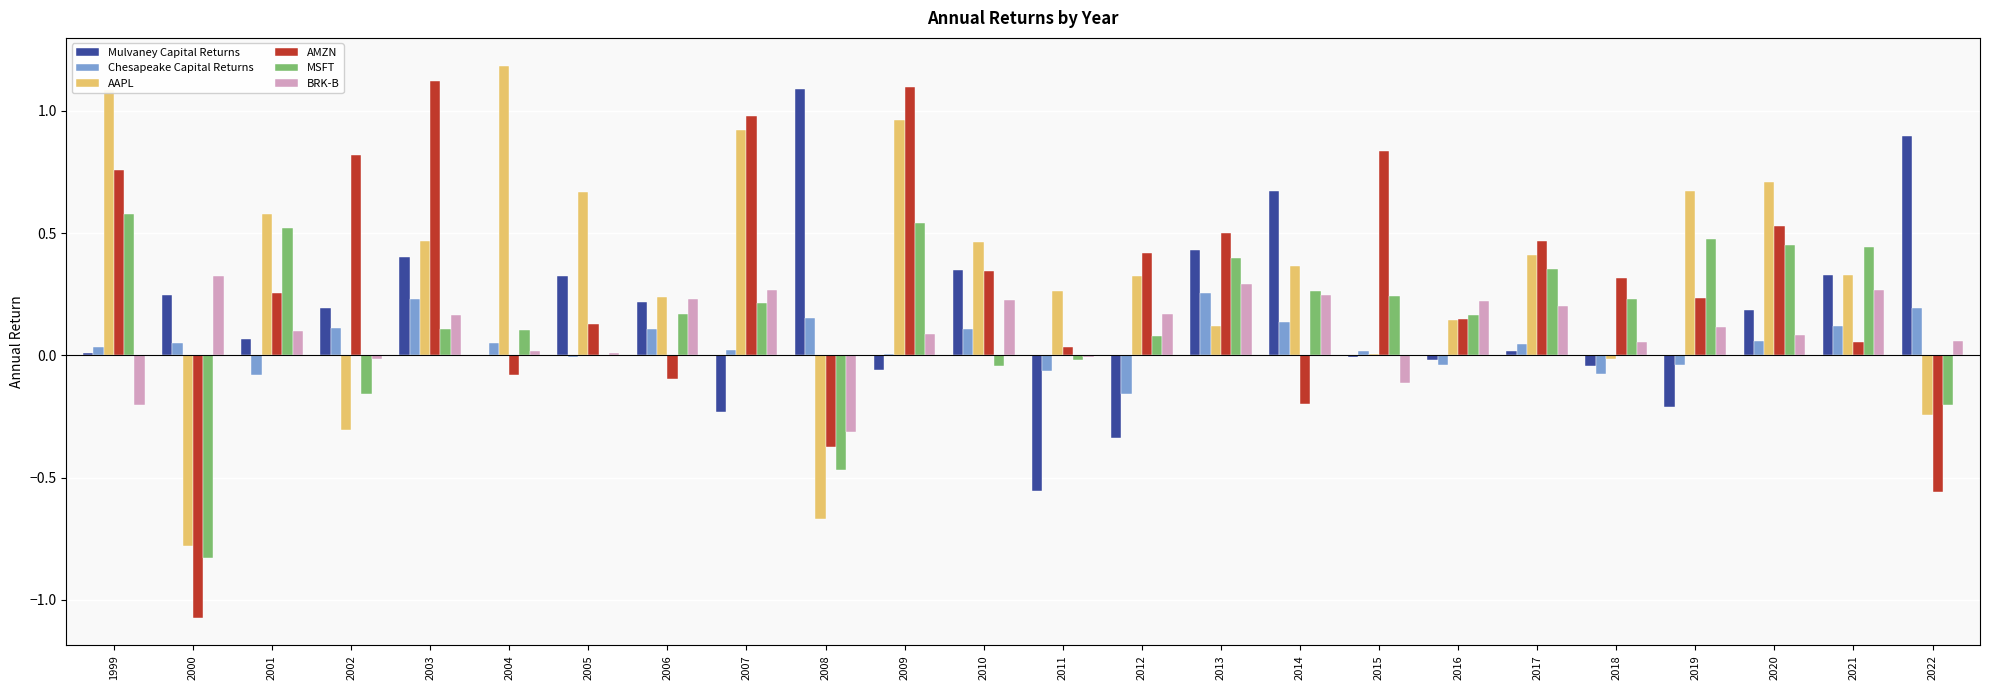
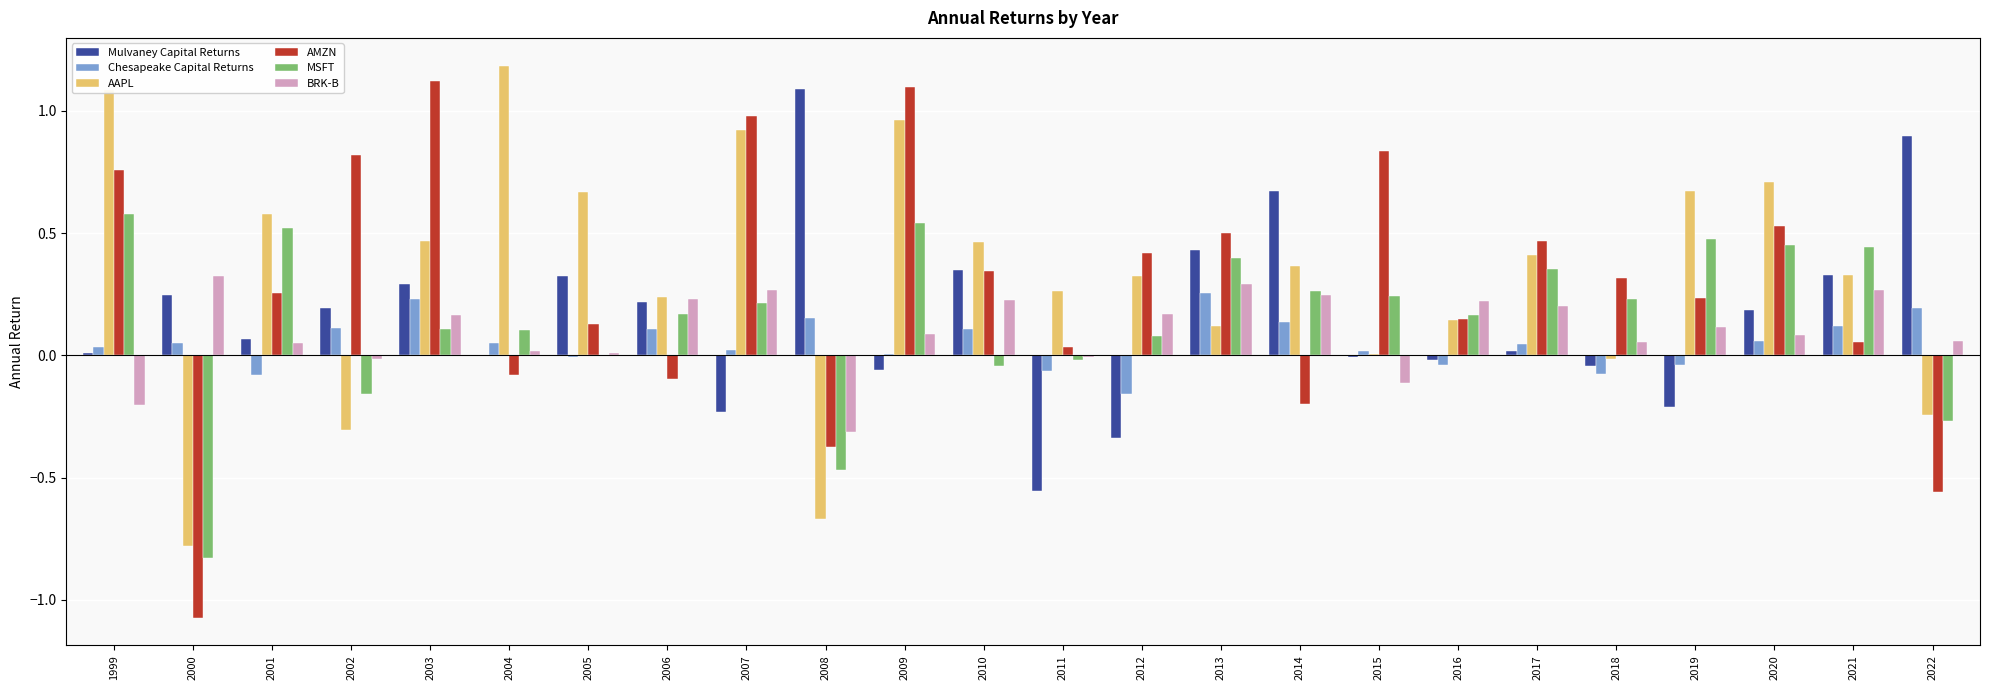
  {
    "Mulvaney Capital Returns": {
      "1999": 0.01,
      "2000": 0.25,
      "2001": 0.07,
      "2002": 0.19,
-     "2003": 0.40,
+     "2003": 0.29,
      "2005": 0.32,
      "2006": 0.22,
      "2007": -0.23,
      "2008": 1.09,
      "2009": -0.06,
      "2010": 0.35,
      "2011": -0.56,
      "2012": -0.34,
      "2013": 0.43,
      "2014": 0.67,
      "2016": -0.02,
      "2017": 0.02,
      "2018": -0.04,
      "2019": -0.21,
      "2020": 0.19,
      "2021": 0.33,
      "2022": 0.90
    },
    "Chesapeake Capital Returns": {
      "1999": 0.03,
      "2000": 0.05,
      "2001": -0.08,
      "2002": 0.11,
      "2003": 0.23,
      "2004": 0.05,
      "2006": 0.11,
      "2007": 0.02,
      "2008": 0.15,
      "2010": 0.11,
      "2011": -0.06,
      "2012": -0.16,
      "2013": 0.25,
      "2014": 0.14,
      "2015": 0.02,
      "2016": -0.04,
      "2017": 0.05,
      "2018": -0.08,
      "2019": -0.04,
      "2020": 0.06,
      "2021": 0.12,
      "2022": 0.19
    },
    "AAPL": {
      "2000": -0.78,
      "2001": 0.58,
      "2002": -0.31,
      "2003": 0.47,
      "2004": 1.18,
      "2005": 0.67,
      "2006": 0.24,
      "2007": 0.92,
      "2008": -0.67,
      "2009": 0.96,
      "2010": 0.46,
      "2011": 0.26,
      "2012": 0.32,
      "2013": 0.12,
      "2014": 0.36,
      "2016": 0.14,
      "2017": 0.41,
      "2018": -0.01,
      "2019": 0.67,
      "2020": 0.71,
      "2021": 0.33,
      "2022": -0.24
    },
    "AMZN": {
      "1999": 0.76,
      "2000": -1.07,
      "2001": 0.25,
      "2002": 0.82,
      "2003": 1.12,
      "2004": -0.08,
      "2005": 0.13,
      "2006": -0.10,
      "2007": 0.98,
      "2008": -0.38,
      "2009": 1.10,
      "2010": 0.34,
      "2011": 0.03,
      "2012": 0.42,
      "2013": 0.50,
      "2014": -0.20,
      "2015": 0.83,
      "2016": 0.15,
      "2017": 0.47,
      "2018": 0.32,
      "2019": 0.23,
      "2020": 0.53,
      "2021": 0.05,
      "2022": -0.56
    },
    "MSFT": {
      "1999": 0.58,
      "2000": -0.83,
      "2001": 0.52,
      "2002": -0.16,
      "2003": 0.11,
      "2004": 0.10,
      "2006": 0.17,
      "2007": 0.22,
      "2008": -0.47,
      "2009": 0.54,
      "2010": -0.04,
      "2011": -0.02,
      "2012": 0.08,
      "2013": 0.40,
      "2014": 0.26,
      "2015": 0.24,
      "2016": 0.17,
      "2017": 0.35,
      "2018": 0.23,
      "2019": 0.47,
      "2020": 0.45,
      "2021": 0.44,
-     "2022": -0.20
+     "2022": -0.27
    },
    "BRK-B": {
      "1999": -0.20,
      "2000": 0.32,
-     "2001": 0.10,
+     "2001": 0.05,
      "2002": -0.02,
      "2003": 0.17,
      "2004": 0.02,
      "2006": 0.23,
      "2007": 0.27,
      "2008": -0.31,
      "2009": 0.09,
      "2010": 0.22,
      "2012": 0.17,
      "2013": 0.29,
      "2014": 0.25,
      "2015": -0.11,
      "2016": 0.22,
      "2017": 0.20,
      "2018": 0.06,
      "2019": 0.12,
      "2020": 0.08,
      "2021": 0.27,
      "2022": 0.06
    }
  }
